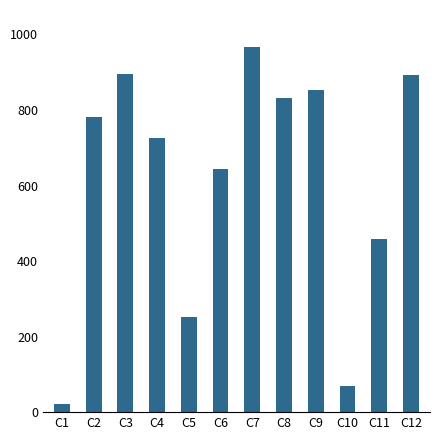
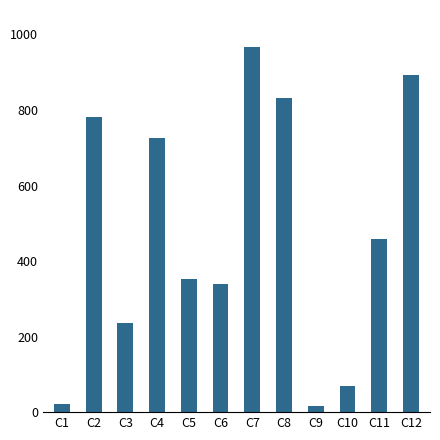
  {
    "C1": 20,
    "C2": 780,
-   "C3": 900,
+   "C3": 240,
    "C4": 730,
-   "C5": 250,
-   "C6": 640,
+   "C5": 350,
+   "C6": 340,
    "C7": 970,
    "C8": 830,
-   "C9": 850,
+   "C9": 20,
    "C10": 70,
    "C11": 460,
    "C12": 890
  }
